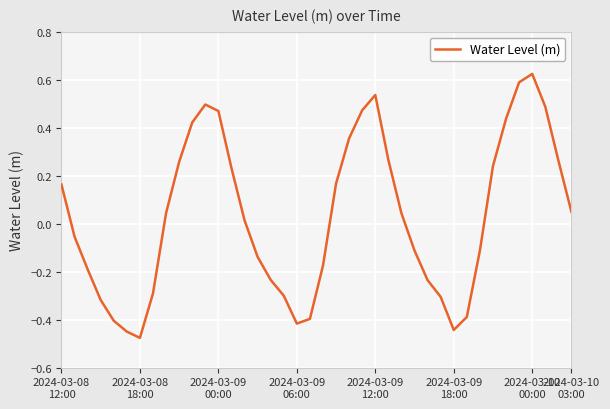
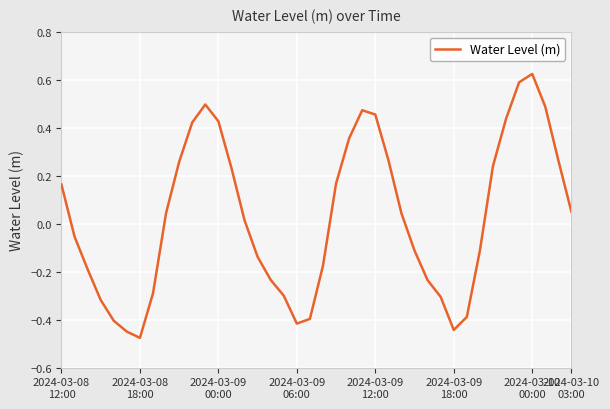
  {
    "2024-03-08 12:00": 0.16,
    "2024-03-08 18:00": -0.48,
-   "2024-03-09 00:00": 0.47,
+   "2024-03-09 00:00": 0.43,
    "2024-03-09 06:00": -0.42,
-   "2024-03-09 12:00": 0.54,
+   "2024-03-09 12:00": 0.45,
    "2024-03-09 18:00": -0.44
  }
